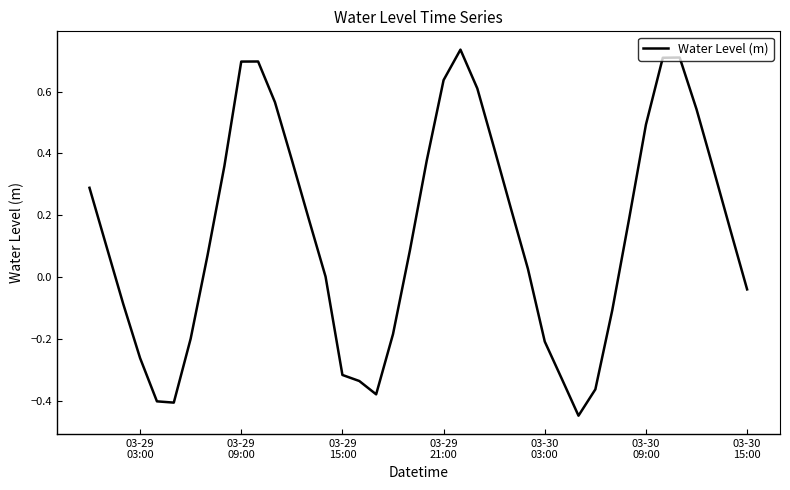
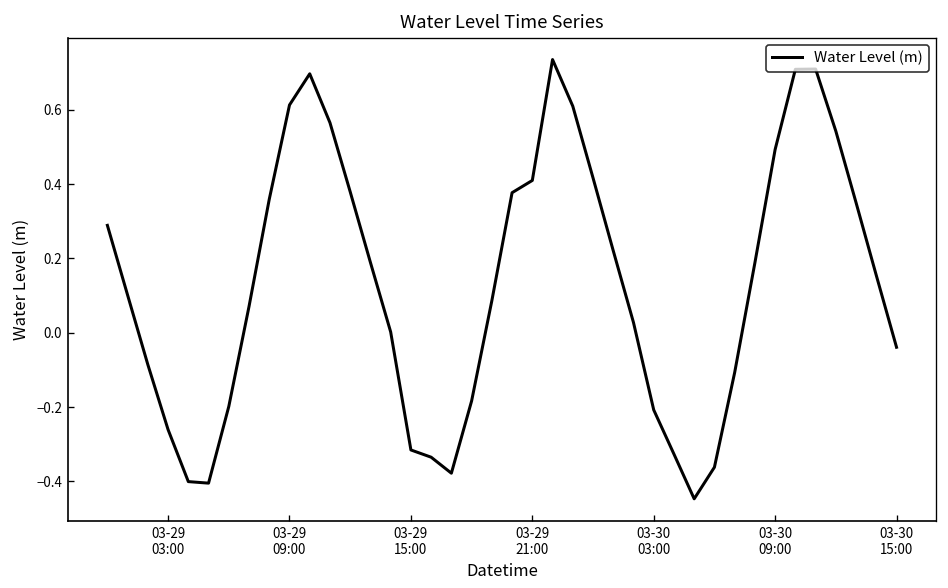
  {
    "03-29 03:00": -0.26,
-   "03-29 09:00": 0.70,
+   "03-29 09:00": 0.61,
    "03-29 15:00": -0.32,
-   "03-29 21:00": 0.64,
+   "03-29 21:00": 0.41,
    "03-30 03:00": -0.21,
    "03-30 09:00": 0.49,
    "03-30 15:00": -0.04
  }
